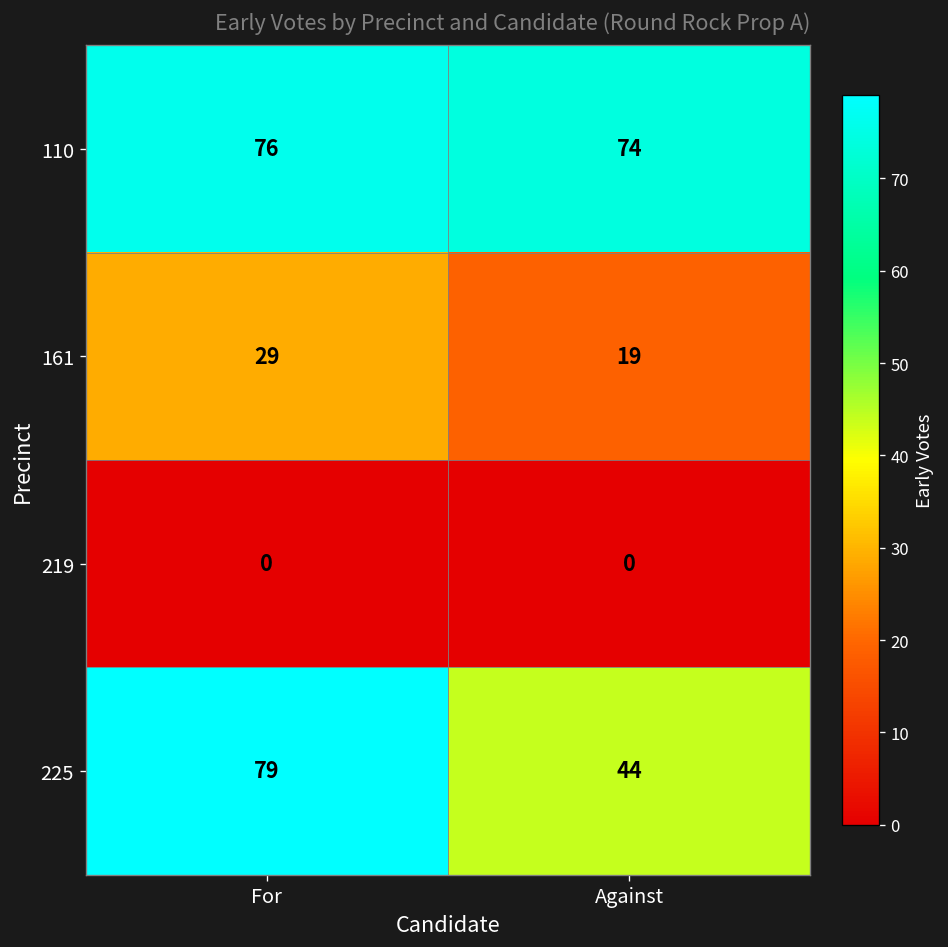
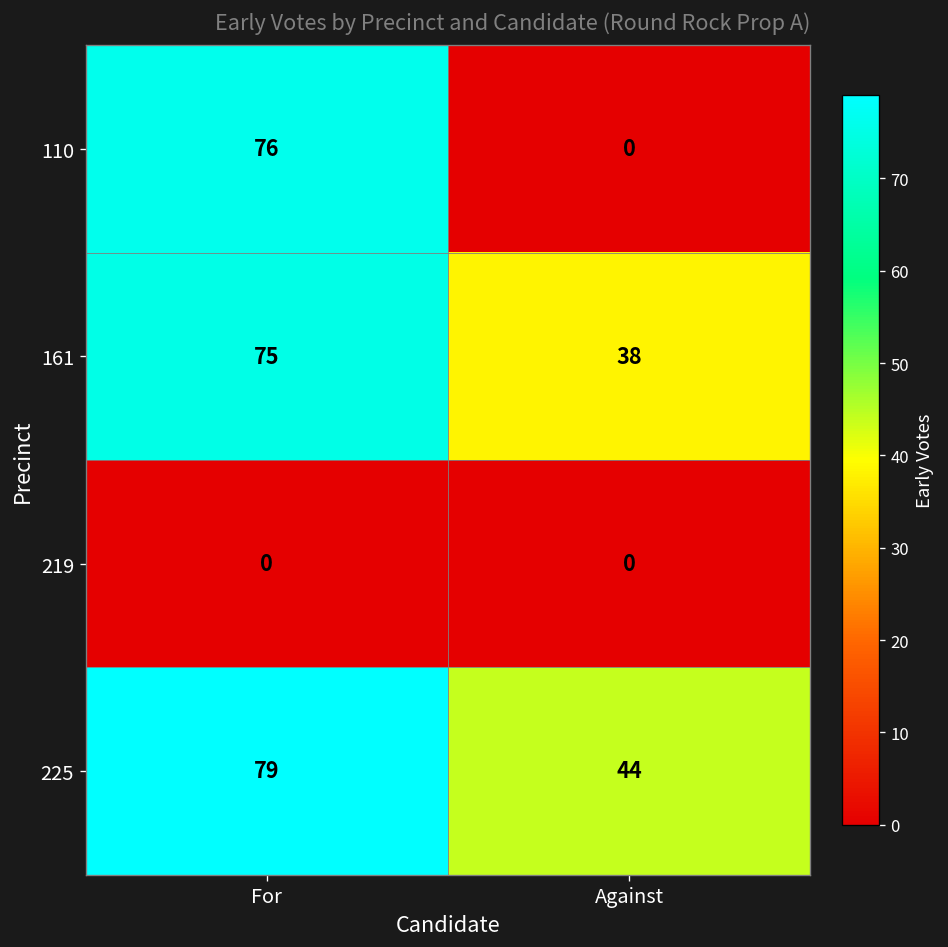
  {
    "110": {
      "For": 76,
-     "Against": 74
+     "Against": 0
    },
    "161": {
-     "For": 29,
-     "Against": 19
+     "For": 75,
+     "Against": 38
    },
    "219": {
      "For": 0,
      "Against": 0
    },
    "225": {
      "For": 79,
      "Against": 44
    }
  }
